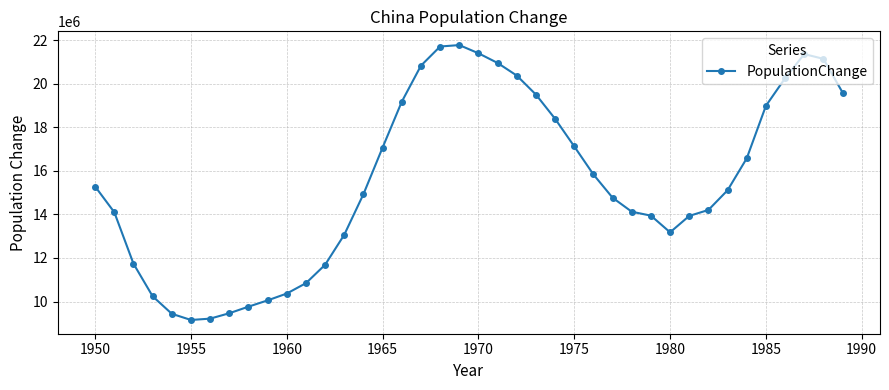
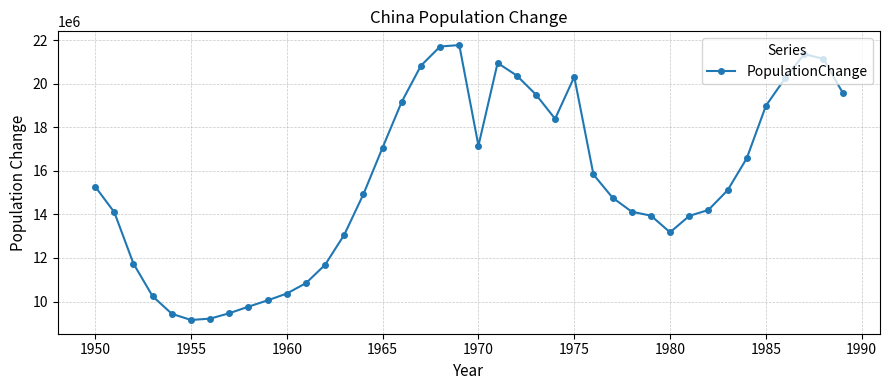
  {
    "1950": 15300000,
    "1955": 9200000,
    "1960": 10400000,
    "1965": 17100000,
-   "1970": 21400000,
-   "1975": 17100000,
+   "1970": 17200000,
+   "1975": 20300000,
    "1980": 13200000,
    "1985": 19000000
  }
